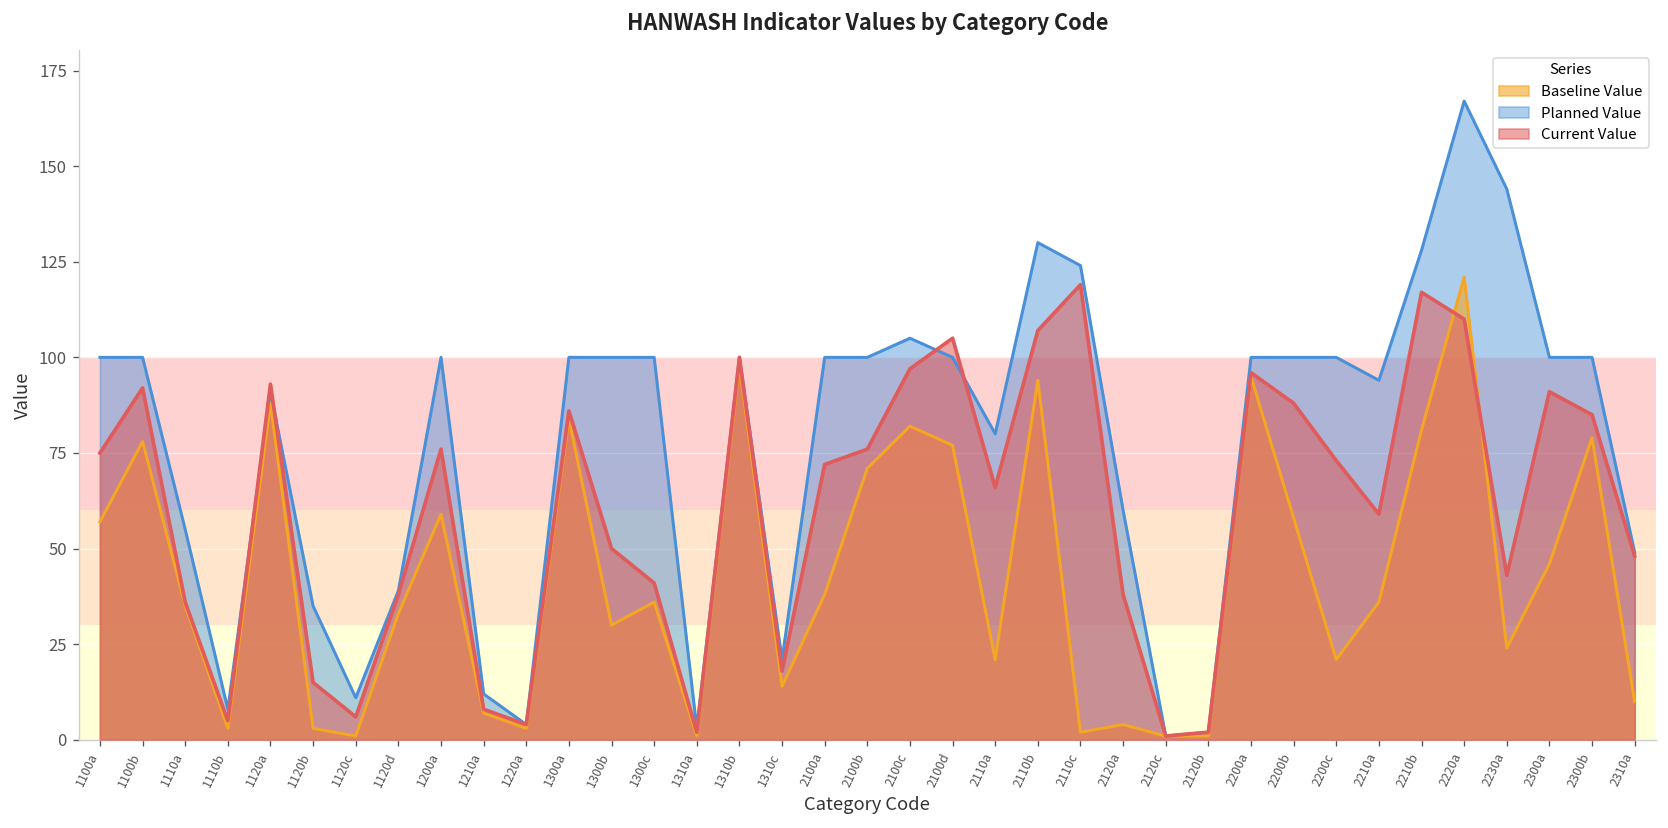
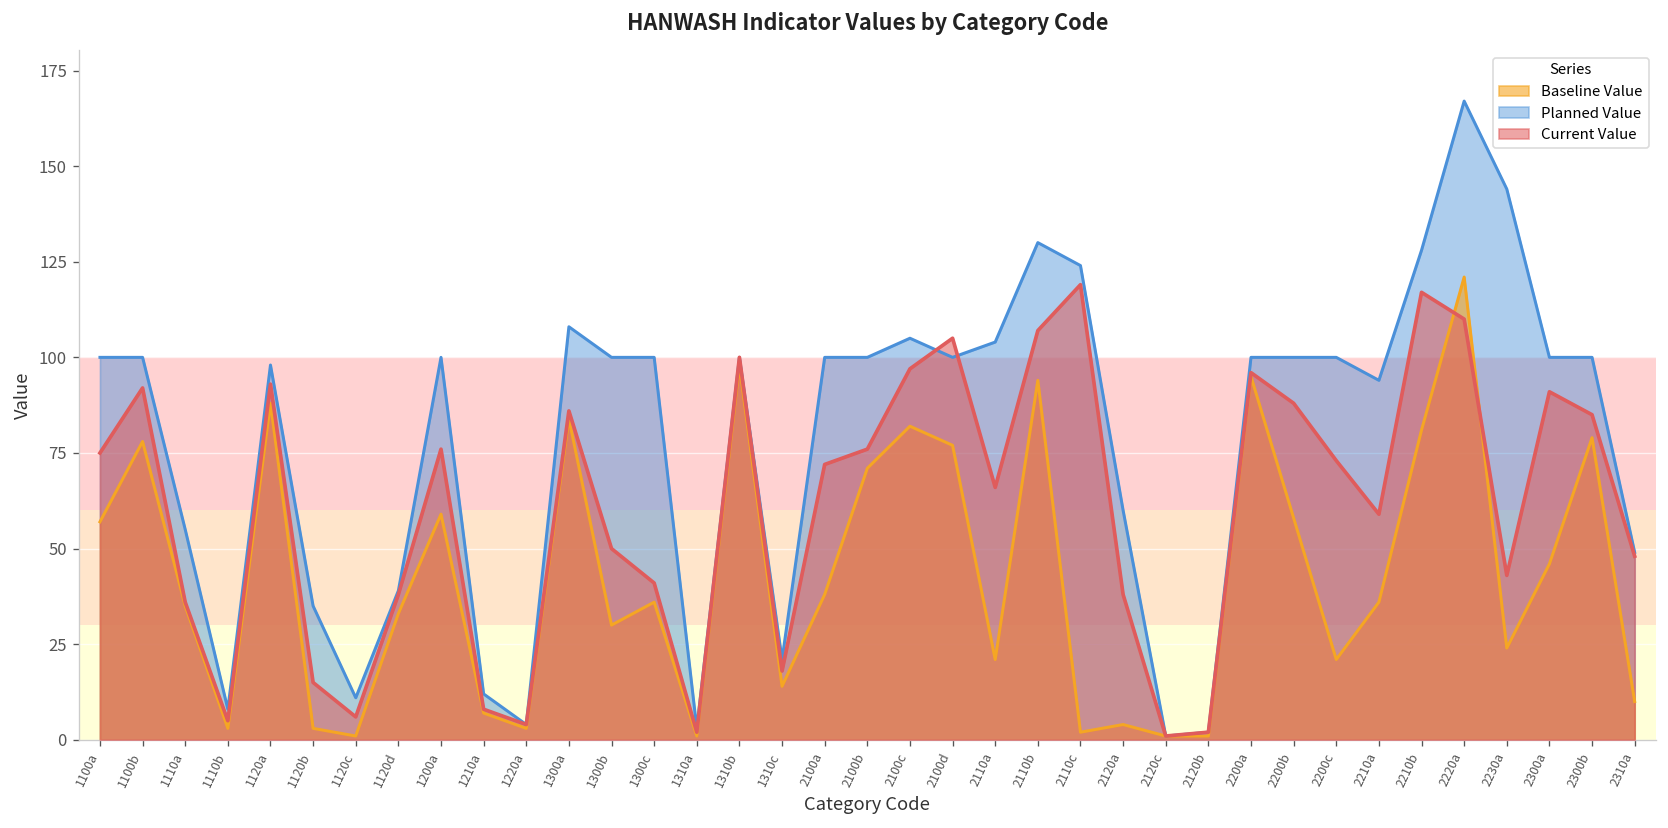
  {
    "Baseline Value": {
      "1100a": 57,
      "1100b": 78,
      "1110a": 35,
      "1110b": 3,
      "1120a": 88,
      "1120b": 3,
      "1120c": 1,
      "1120d": 33,
      "1200a": 59,
      "1210a": 7,
      "1220a": 3,
      "1300a": 84,
      "1300b": 30,
      "1300c": 36,
      "1310a": 1,
      "1310b": 98,
      "1310c": 14,
      "2100a": 38,
      "2100b": 71,
      "2100c": 82,
      "2100d": 77,
      "2110a": 21,
      "2110b": 94,
      "2110c": 2,
      "2120a": 4,
      "2120b": 1,
      "2200a": 95,
      "2200b": 58,
      "2200c": 21,
      "2210a": 36,
      "2210b": 81,
      "2220a": 121,
      "2230a": 24,
      "2300a": 46,
      "2300b": 79,
      "2310a": 10
    },
    "Planned Value": {
      "1100a": 100,
      "1100b": 100,
      "1110a": 55,
      "1110b": 8,
-     "1120a": 91,
+     "1120a": 98,
      "1120b": 35,
      "1120c": 11,
      "1120d": 39,
      "1200a": 100,
      "1210a": 12,
-     "1300a": 100,
+     "1300a": 108,
      "1300b": 100,
      "1300c": 100,
      "1310a": 3,
      "1310c": 21,
      "2100a": 100,
      "2100b": 100,
      "2100c": 105,
      "2100d": 100,
-     "2110a": 80,
+     "2110a": 104,
      "2110b": 130,
      "2110c": 124,
      "2120a": 60,
      "2200a": 100,
      "2200b": 100,
      "2200c": 100,
      "2210a": 94,
      "2210b": 128,
      "2220a": 167,
      "2230a": 144,
      "2300a": 100,
      "2300b": 100,
      "2310a": 49
    },
    "Current Value": {
      "1100a": 75,
      "1100b": 92,
      "1110a": 36,
      "1110b": 5,
      "1120a": 93,
      "1120b": 15,
      "1120c": 6,
      "1120d": 38,
      "1200a": 76,
      "1210a": 8,
      "1300a": 86,
      "1300b": 50,
      "1300c": 41,
      "1310a": 2,
      "1310c": 18,
      "2100a": 72,
      "2100b": 76,
      "2100c": 97,
      "2100d": 105,
      "2110a": 66,
      "2110b": 107,
      "2110c": 119,
      "2120a": 38,
      "2200a": 96,
      "2200b": 88,
      "2200c": 73,
      "2210a": 59,
      "2210b": 117,
      "2220a": 110,
      "2230a": 43,
      "2300a": 91,
      "2300b": 85,
      "2310a": 48
    }
  }
